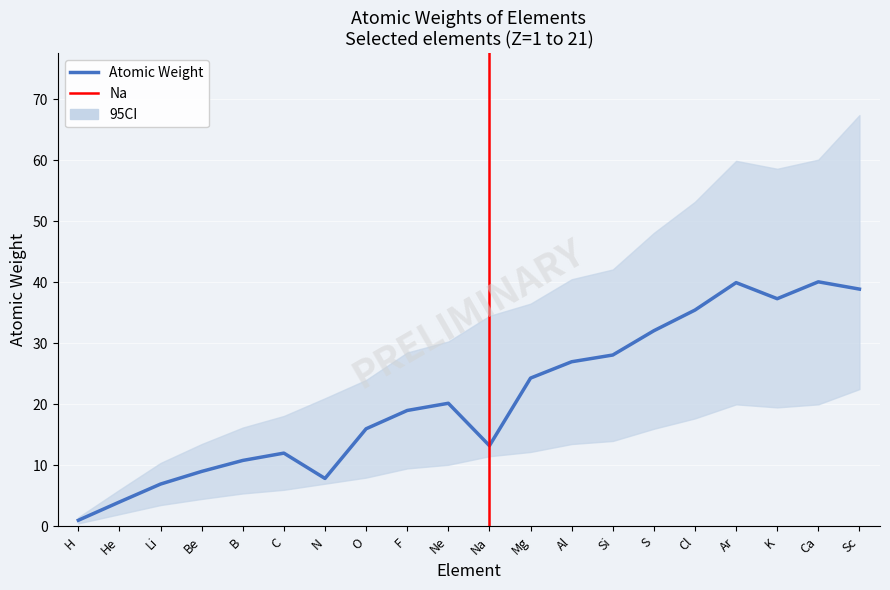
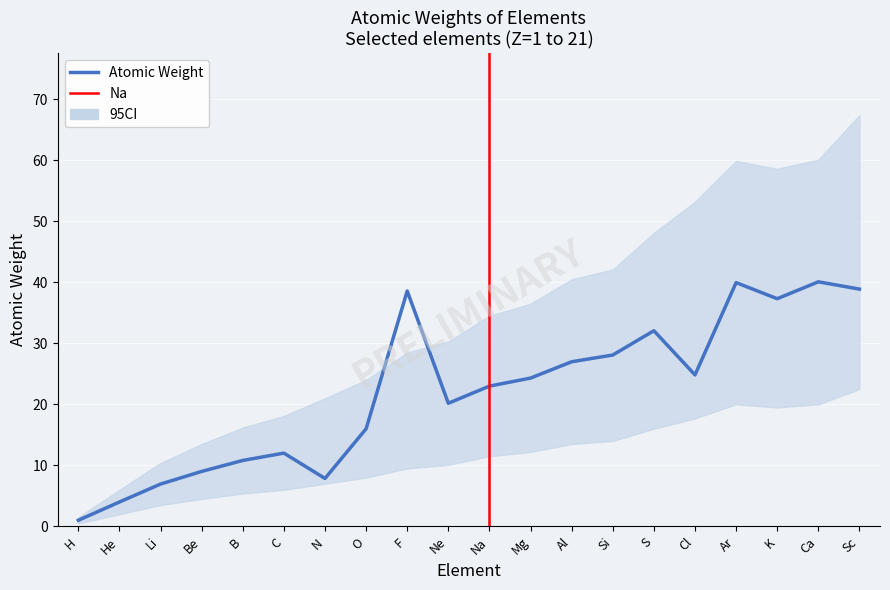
  {
    "Atomic Weight": {
      "H": 1,
      "He": 4,
      "Li": 7,
      "Be": 9,
      "B": 11,
      "C": 12,
      "N": 8,
      "O": 16,
-     "F": 19,
+     "F": 39,
      "Ne": 20,
-     "Na": 13,
+     "Na": 23,
      "Mg": 24,
      "Al": 27,
      "Si": 28,
      "S": 32,
-     "Cl": 35,
+     "Cl": 25,
      "Ar": 40,
      "K": 37,
      "Ca": 40,
      "Sc": 39
    }
  }
